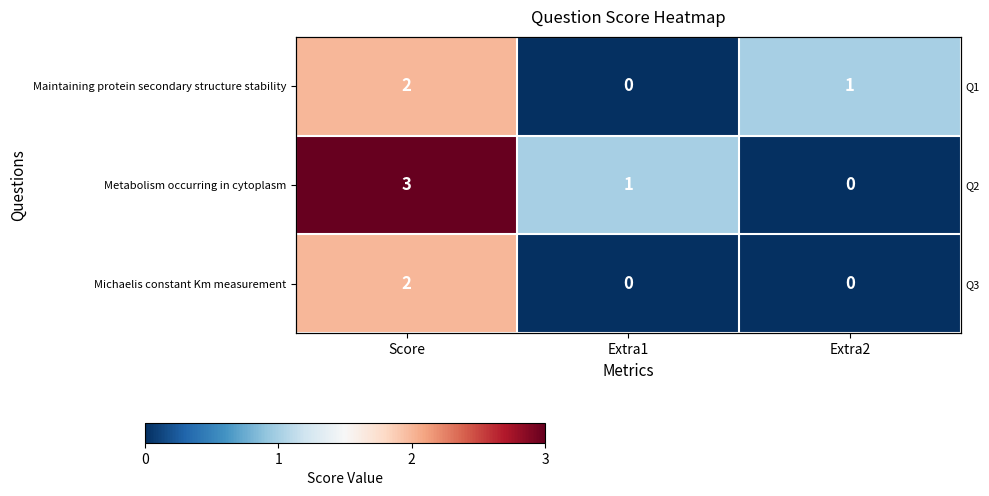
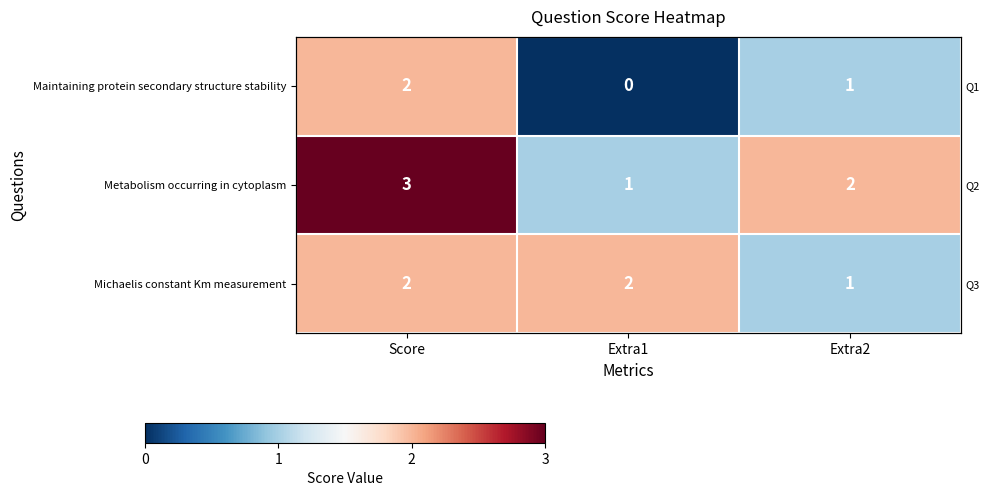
  {
    "Maintaining protein secondary structure stability": {
      "Score": 2,
      "Extra1": 0,
      "Extra2": 1
    },
    "Metabolism occurring in cytoplasm": {
      "Score": 3,
      "Extra1": 1,
-     "Extra2": 0
+     "Extra2": 2
    },
    "Michaelis constant Km measurement": {
      "Score": 2,
-     "Extra1": 0,
-     "Extra2": 0
+     "Extra1": 2,
+     "Extra2": 1
    }
  }
